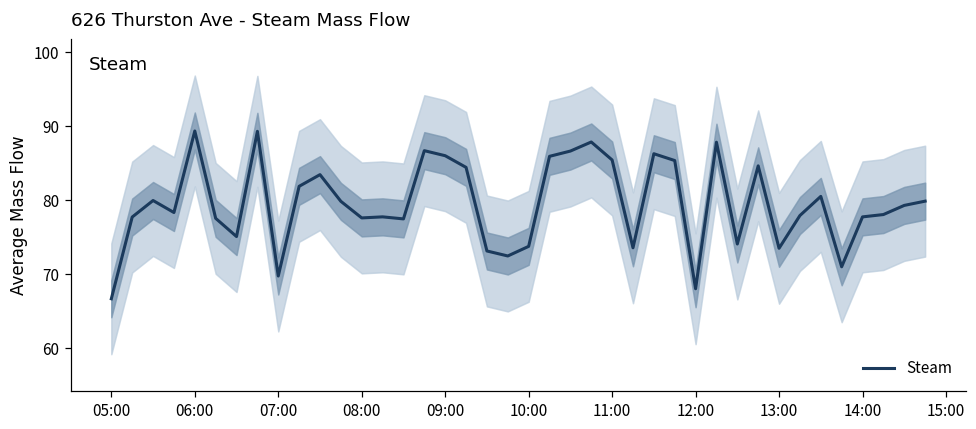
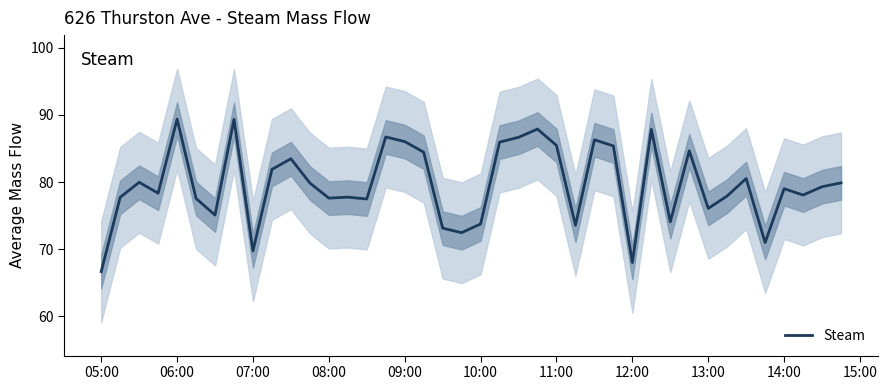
  {
    "Steam": {
      "05:00": 67,
      "06:00": 89,
      "07:00": 70,
      "08:00": 78,
      "09:00": 86,
      "10:00": 74,
      "11:00": 85,
      "12:00": 68,
-     "13:00": 73,
-     "14:00": 78
+     "13:00": 76,
+     "14:00": 79
    }
  }
